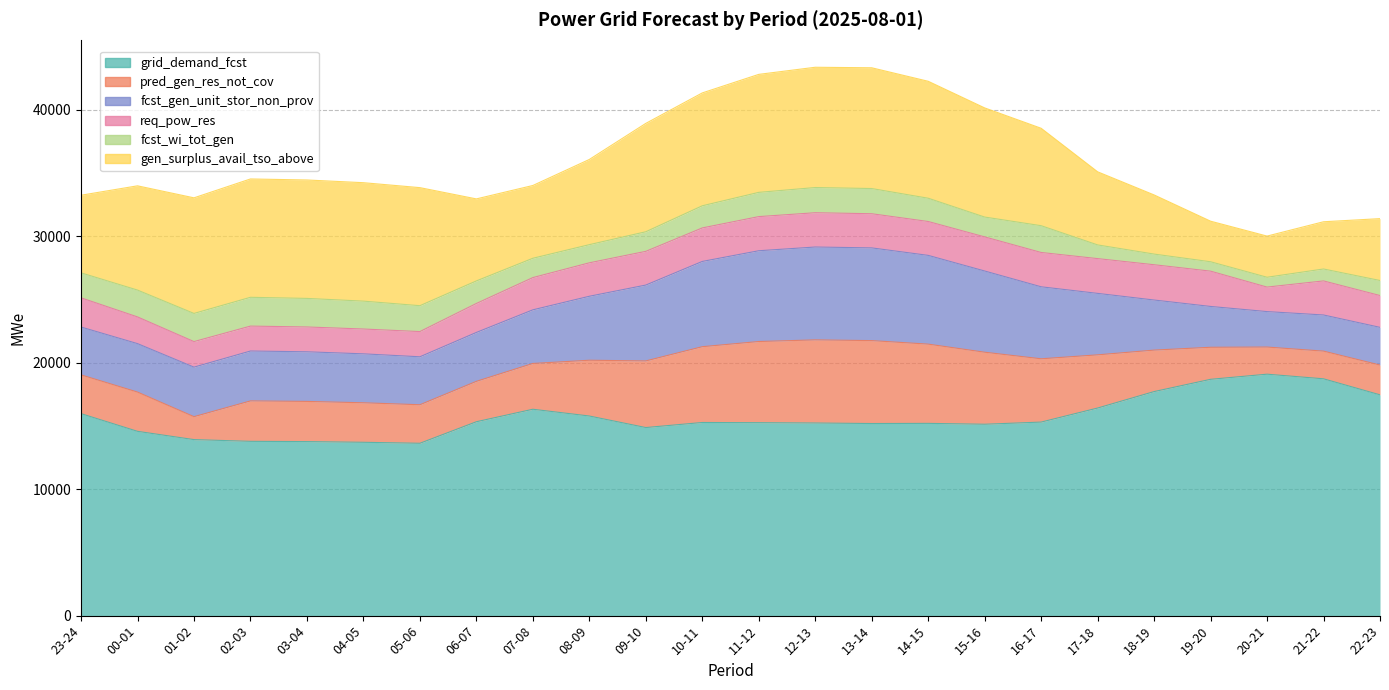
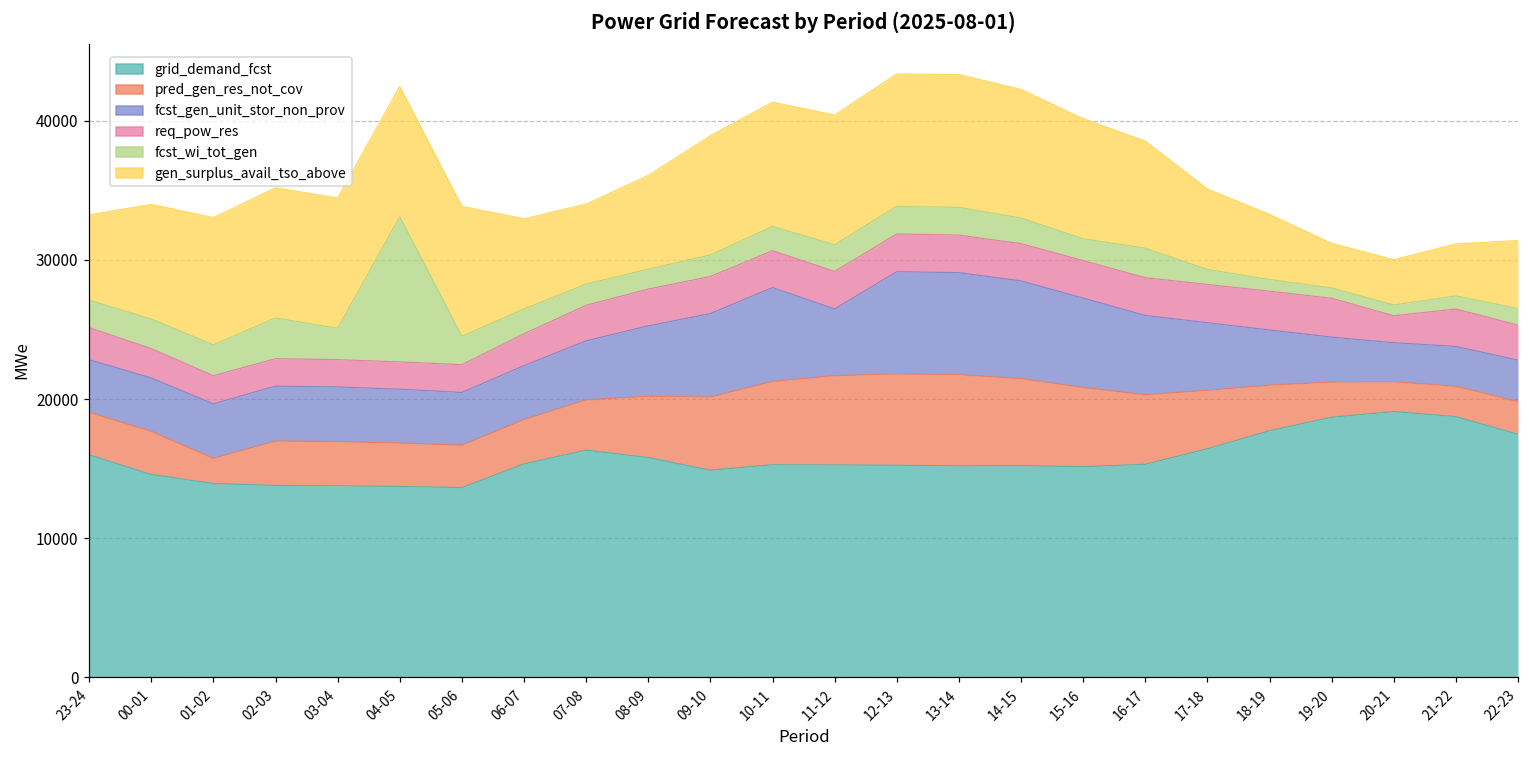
  {
    "grid_demand_fcst": {
      "23-24": 16000,
      "00-01": 14600,
      "01-02": 13900,
      "02-03": 13800,
      "03-04": 13800,
      "04-05": 13700,
      "05-06": 13600,
      "06-07": 15300,
      "07-08": 16300,
      "08-09": 15800,
      "09-10": 14900,
      "10-11": 15300,
      "11-12": 15300,
      "12-13": 15200,
      "13-14": 15200,
      "14-15": 15200,
      "15-16": 15100,
      "16-17": 15300,
      "17-18": 16400,
      "18-19": 17700,
      "19-20": 18700,
      "20-21": 19100,
      "21-22": 18700,
      "22-23": 17500
    },
    "pred_gen_res_not_cov": {
      "23-24": 3100,
      "00-01": 3100,
      "01-02": 1800,
      "02-03": 3200,
      "03-04": 3200,
      "04-05": 3100,
      "05-06": 3000,
      "06-07": 3200,
      "07-08": 3600,
      "08-09": 4400,
      "09-10": 5300,
      "10-11": 6000,
      "11-12": 6400,
      "12-13": 6600,
      "13-14": 6600,
      "14-15": 6300,
      "15-16": 5700,
      "16-17": 5000,
      "17-18": 4200,
      "18-19": 3300,
      "19-20": 2500,
      "20-21": 2100,
      "21-22": 2200,
      "22-23": 2400
    },
    "fcst_gen_unit_stor_non_prov": {
      "23-24": 3800,
      "00-01": 3800,
      "01-02": 3900,
      "02-03": 3900,
      "03-04": 3900,
      "04-05": 3900,
      "05-06": 3800,
      "06-07": 3900,
      "07-08": 4200,
      "08-09": 5100,
      "09-10": 6000,
      "10-11": 6700,
-     "11-12": 7200,
+     "11-12": 4800,
      "12-13": 7300,
      "13-14": 7300,
      "14-15": 7000,
      "15-16": 6400,
      "16-17": 5700,
      "17-18": 4900,
      "18-19": 4000,
      "19-20": 3200,
      "20-21": 2800,
      "21-22": 2900,
      "22-23": 3000
    },
    "req_pow_res": {
      "23-24": 2300,
      "00-01": 2100,
      "01-02": 2000,
      "02-03": 2000,
      "03-04": 2000,
      "04-05": 2000,
      "05-06": 2000,
      "06-07": 2300,
      "07-08": 2600,
      "08-09": 2600,
      "09-10": 2700,
      "10-11": 2700,
      "11-12": 2700,
      "12-13": 2700,
      "13-14": 2700,
      "14-15": 2700,
      "15-16": 2700,
      "16-17": 2700,
      "17-18": 2800,
      "18-19": 2800,
      "19-20": 2800,
      "20-21": 1900,
      "21-22": 2700,
      "22-23": 2500
    },
    "fcst_wi_tot_gen": {
      "23-24": 2000,
      "00-01": 2100,
      "01-02": 2200,
-     "02-03": 2300,
+     "02-03": 2900,
      "03-04": 2300,
-     "04-05": 2200,
+     "04-05": 10400,
      "05-06": 2000,
      "06-07": 1800,
      "07-08": 1500,
      "08-09": 1400,
      "09-10": 1500,
      "10-11": 1800,
      "11-12": 1900,
      "12-13": 2000,
      "13-14": 2000,
      "14-15": 1800,
      "15-16": 1600,
      "16-17": 2100,
      "17-18": 1100,
      "18-19": 800,
      "19-20": 700,
      "20-21": 800,
      "21-22": 900,
      "22-23": 1200
    },
    "gen_surplus_avail_tso_above": {
      "23-24": 6100,
      "00-01": 8200,
      "01-02": 9100,
      "03-04": 9400,
      "04-05": 9400,
      "05-06": 9300,
      "06-07": 6500,
      "07-08": 5800,
      "08-09": 6700,
      "09-10": 8600,
      "10-11": 8900,
      "11-12": 9300,
      "12-13": 9500,
      "13-14": 9600,
      "14-15": 9200,
      "15-16": 8600,
      "16-17": 7700,
      "17-18": 5800,
      "18-19": 4700,
      "19-20": 3200,
      "20-21": 3300,
      "21-22": 3700,
      "22-23": 4900
    }
  }
